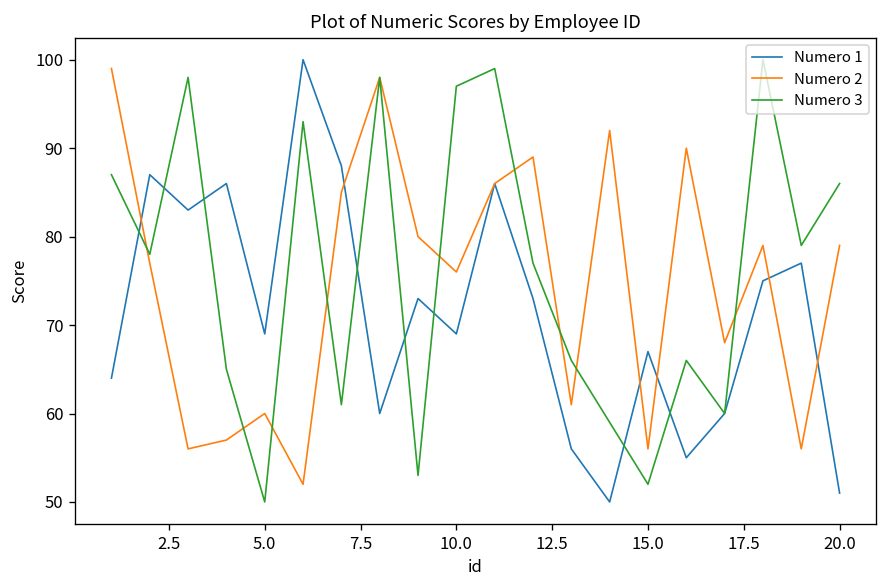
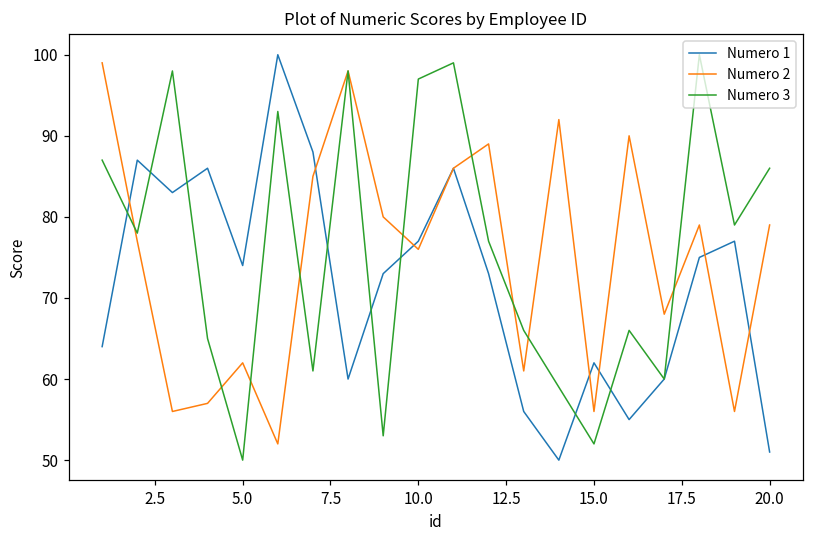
  {
    "Numero 1": {
-     "5.0": 69,
-     "10.0": 69,
-     "15.0": 67,
+     "5.0": 74,
+     "10.0": 77,
+     "15.0": 62,
      "20.0": 51
    },
    "Numero 2": {
-     "5.0": 60,
+     "5.0": 62,
      "10.0": 76,
      "15.0": 56,
      "20.0": 79
    },
    "Numero 3": {
      "5.0": 50,
      "10.0": 97,
      "15.0": 52,
      "20.0": 86
    }
  }
